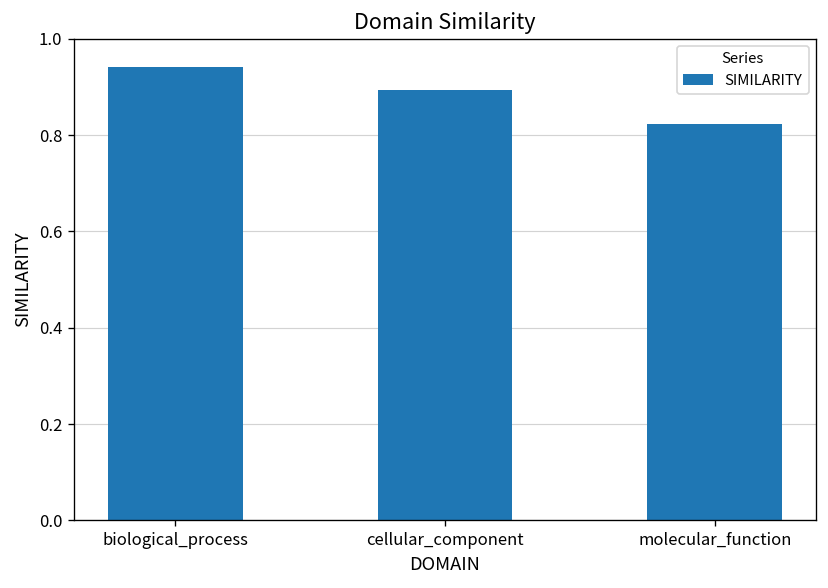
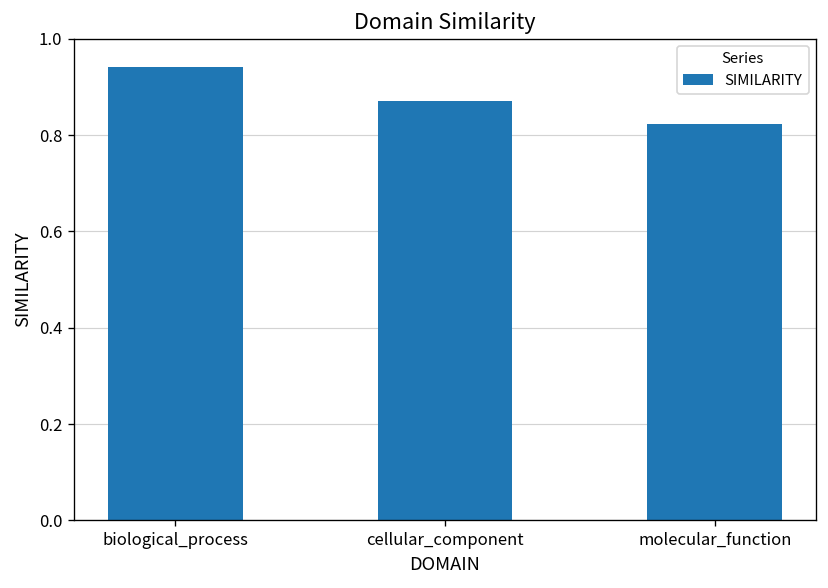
  {
    "biological_process": 0.94,
-   "cellular_component": 0.89,
+   "cellular_component": 0.87,
    "molecular_function": 0.82
  }
